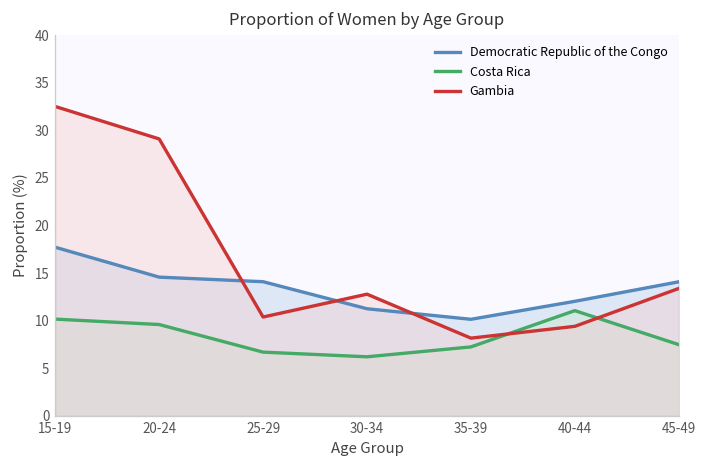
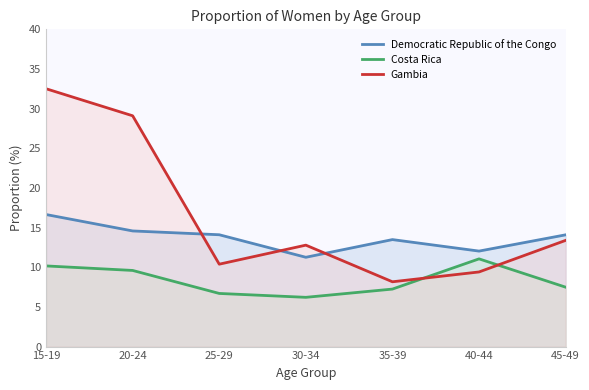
  {
    "Democratic Republic of the Congo": {
-     "15-19": 18,
+     "15-19": 17,
      "20-24": 15,
      "25-29": 14,
      "30-34": 11,
-     "35-39": 10,
+     "35-39": 13,
      "40-44": 12,
      "45-49": 14
    },
    "Costa Rica": {
      "15-19": 10,
      "20-24": 10,
      "25-29": 7,
      "30-34": 6,
      "35-39": 7,
      "40-44": 11,
      "45-49": 7
    },
    "Gambia": {
      "15-19": 33,
      "20-24": 29,
      "25-29": 10,
      "30-34": 13,
      "35-39": 8,
      "40-44": 9,
      "45-49": 13
    }
  }
